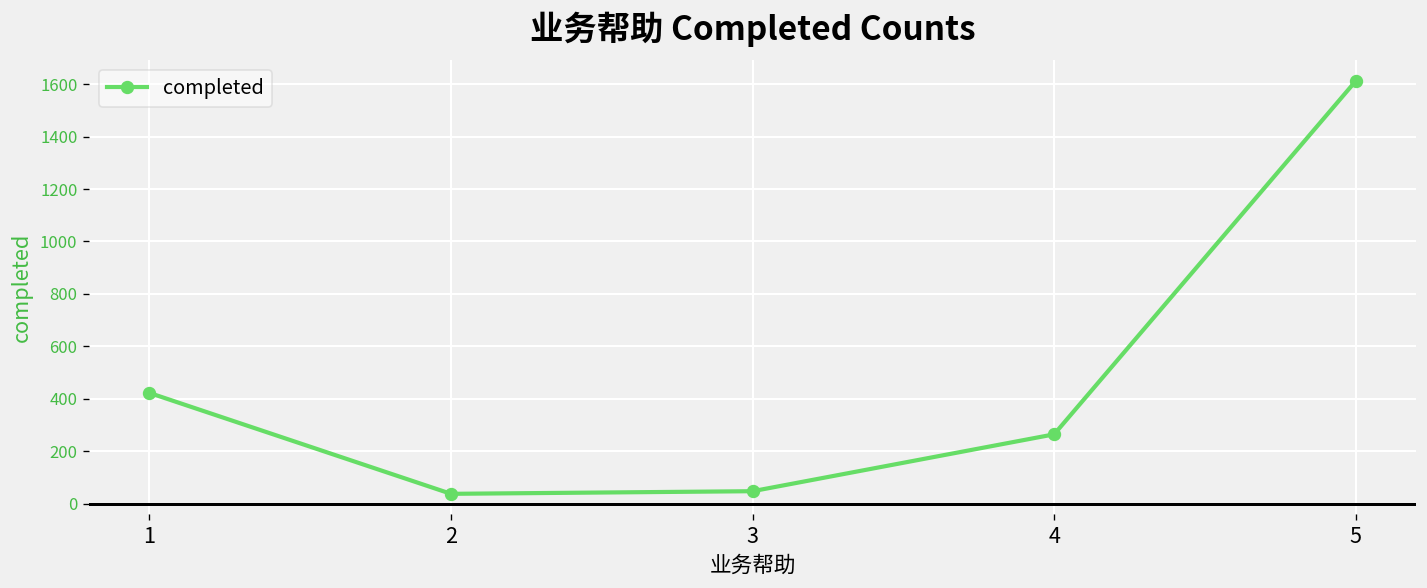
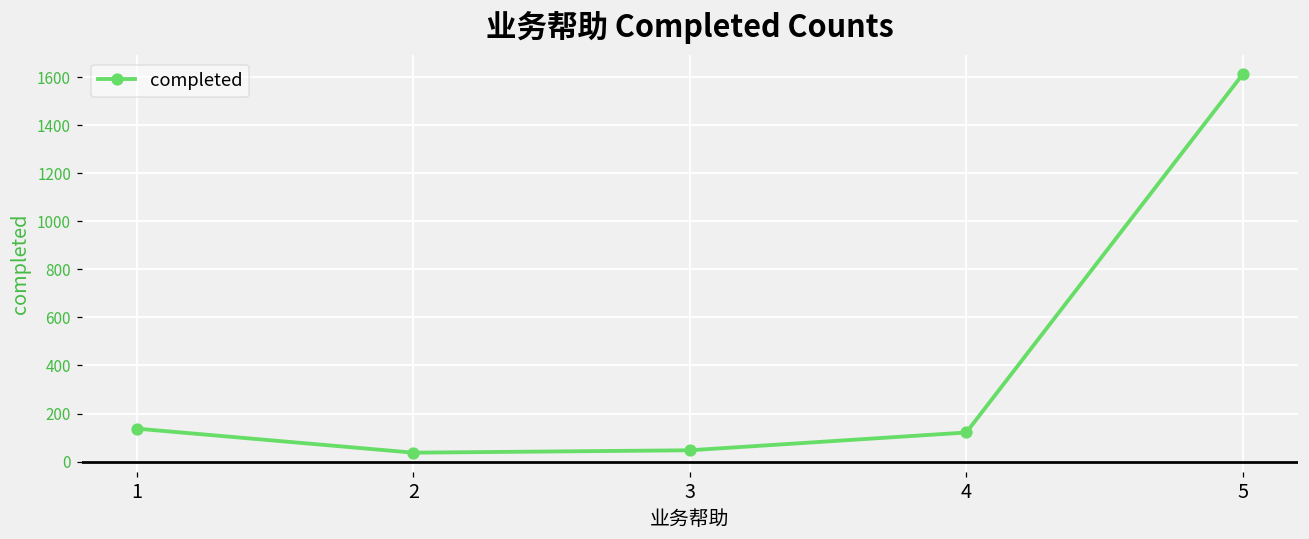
  {
-   "1": 420,
+   "1": 140,
    "2": 40,
    "3": 50,
-   "4": 260,
+   "4": 120,
    "5": 1610
  }
